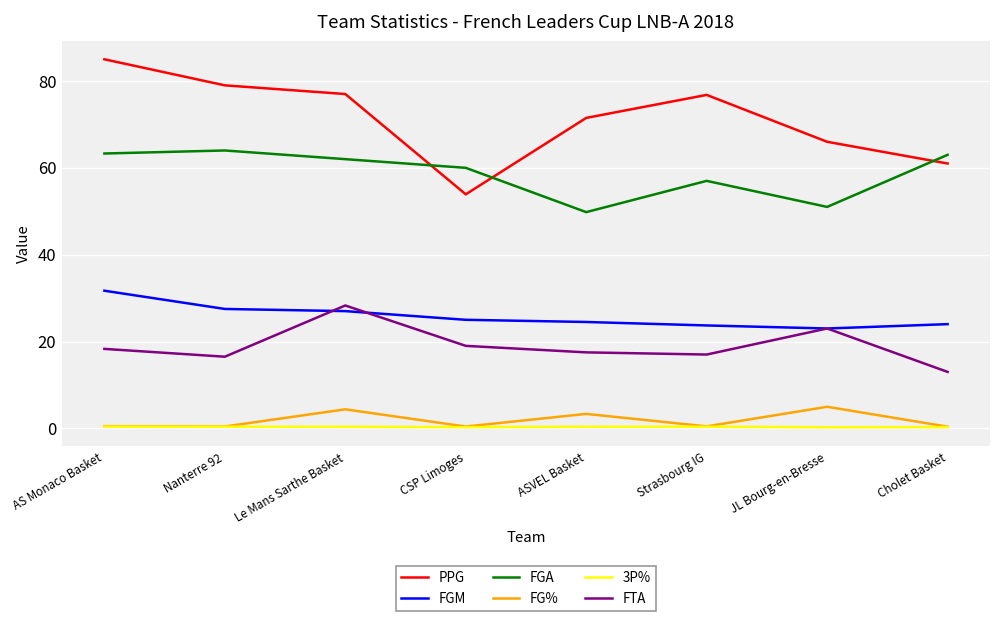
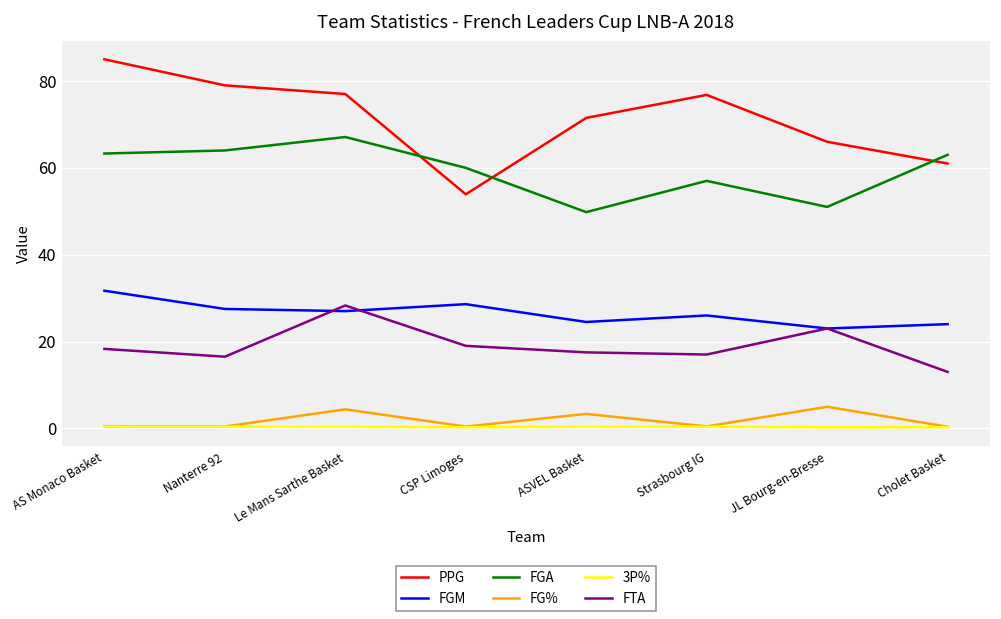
  {
    "PPG": {
      "AS Monaco Basket": 85,
      "Nanterre 92": 79,
      "Le Mans Sarthe Basket": 77,
      "CSP Limoges": 54,
      "ASVEL Basket": 72,
      "Strasbourg IG": 77,
      "JL Bourg-en-Bresse": 66,
      "Cholet Basket": 61
    },
    "FGM": {
      "AS Monaco Basket": 32,
      "Nanterre 92": 28,
      "Le Mans Sarthe Basket": 27,
-     "CSP Limoges": 25,
+     "CSP Limoges": 29,
      "ASVEL Basket": 25,
-     "Strasbourg IG": 24,
+     "Strasbourg IG": 26,
      "Cholet Basket": 24
    },
    "FGA": {
      "AS Monaco Basket": 63,
      "Nanterre 92": 64,
-     "Le Mans Sarthe Basket": 62,
+     "Le Mans Sarthe Basket": 67,
      "CSP Limoges": 60,
      "ASVEL Basket": 50,
      "Strasbourg IG": 57,
      "JL Bourg-en-Bresse": 51,
      "Cholet Basket": 63
    },
    "FG%": {
      "Le Mans Sarthe Basket": 4,
      "ASVEL Basket": 3,
      "JL Bourg-en-Bresse": 5
    },
    "3P%": {
      "Le Mans Sarthe Basket": 0,
      "ASVEL Basket": 0,
      "JL Bourg-en-Bresse": 0
    },
    "FTA": {
      "AS Monaco Basket": 18,
      "Nanterre 92": 17,
      "Le Mans Sarthe Basket": 28,
      "CSP Limoges": 19,
      "ASVEL Basket": 18,
      "Strasbourg IG": 17,
      "Cholet Basket": 13
    }
  }
